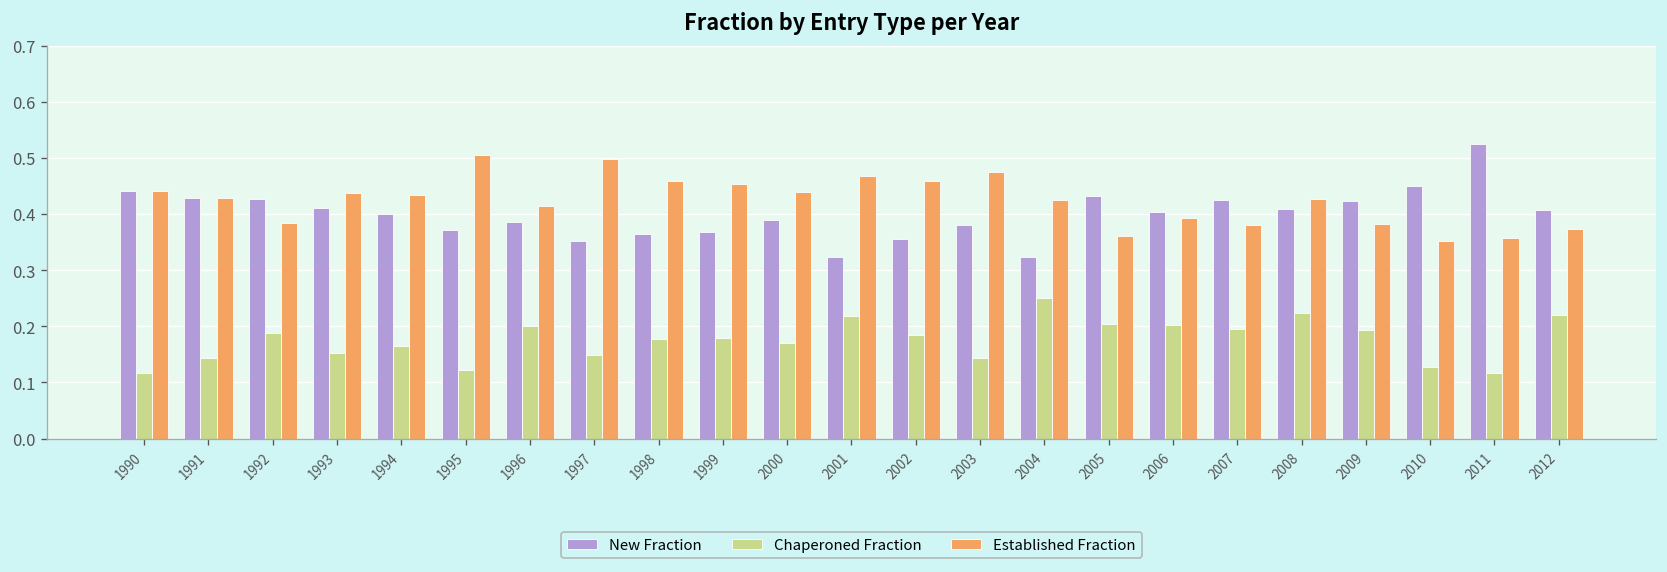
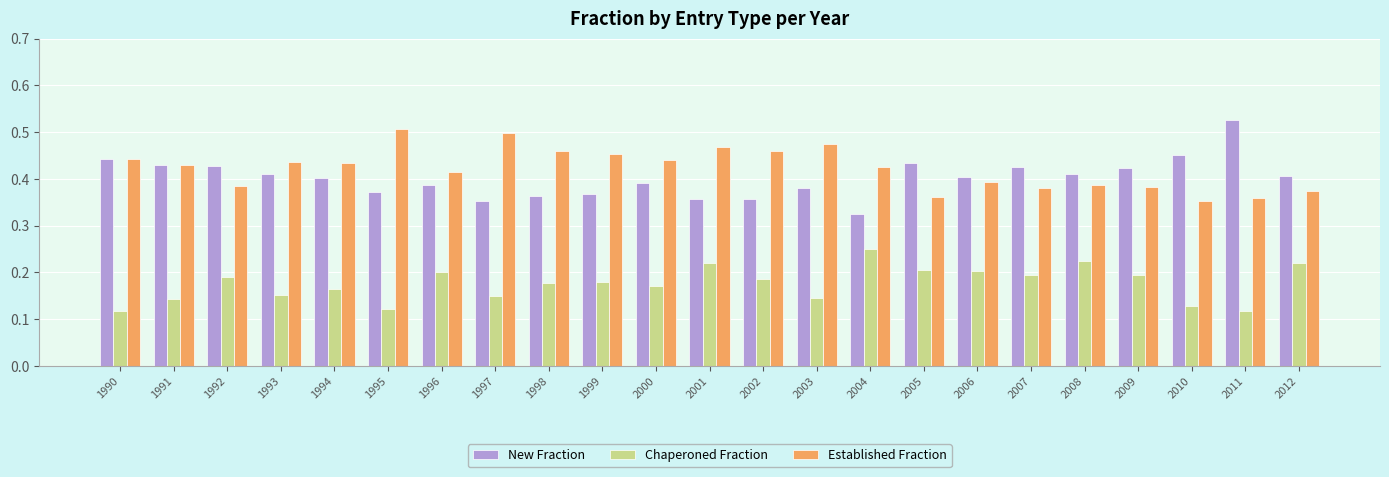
  {
    "New Fraction": {
      "1990": 0.44,
      "1991": 0.43,
      "1992": 0.43,
      "1993": 0.41,
      "1994": 0.40,
      "1995": 0.37,
      "1996": 0.39,
      "1997": 0.35,
      "1998": 0.36,
      "1999": 0.37,
      "2000": 0.39,
-     "2001": 0.32,
+     "2001": 0.36,
      "2002": 0.36,
      "2003": 0.38,
      "2004": 0.32,
      "2005": 0.43,
      "2006": 0.40,
      "2007": 0.43,
      "2008": 0.41,
      "2009": 0.42,
      "2010": 0.45,
      "2011": 0.53,
      "2012": 0.41
    },
    "Chaperoned Fraction": {
      "1990": 0.12,
      "1991": 0.14,
      "1992": 0.19,
      "1993": 0.15,
      "1994": 0.17,
      "1995": 0.12,
      "1996": 0.20,
      "1997": 0.15,
      "1998": 0.18,
      "1999": 0.18,
      "2000": 0.17,
      "2001": 0.22,
      "2002": 0.19,
      "2003": 0.14,
      "2004": 0.25,
      "2005": 0.21,
      "2006": 0.20,
      "2007": 0.20,
      "2008": 0.22,
      "2009": 0.19,
      "2010": 0.13,
      "2011": 0.12,
      "2012": 0.22
    },
    "Established Fraction": {
      "1990": 0.44,
      "1991": 0.43,
      "1992": 0.38,
      "1993": 0.44,
      "1994": 0.43,
      "1995": 0.51,
      "1996": 0.41,
      "1997": 0.50,
      "1998": 0.46,
      "1999": 0.45,
      "2000": 0.44,
      "2001": 0.47,
      "2002": 0.46,
      "2003": 0.48,
      "2004": 0.43,
      "2005": 0.36,
      "2006": 0.39,
      "2007": 0.38,
-     "2008": 0.43,
+     "2008": 0.39,
      "2009": 0.38,
      "2010": 0.35,
      "2011": 0.36,
      "2012": 0.37
    }
  }
